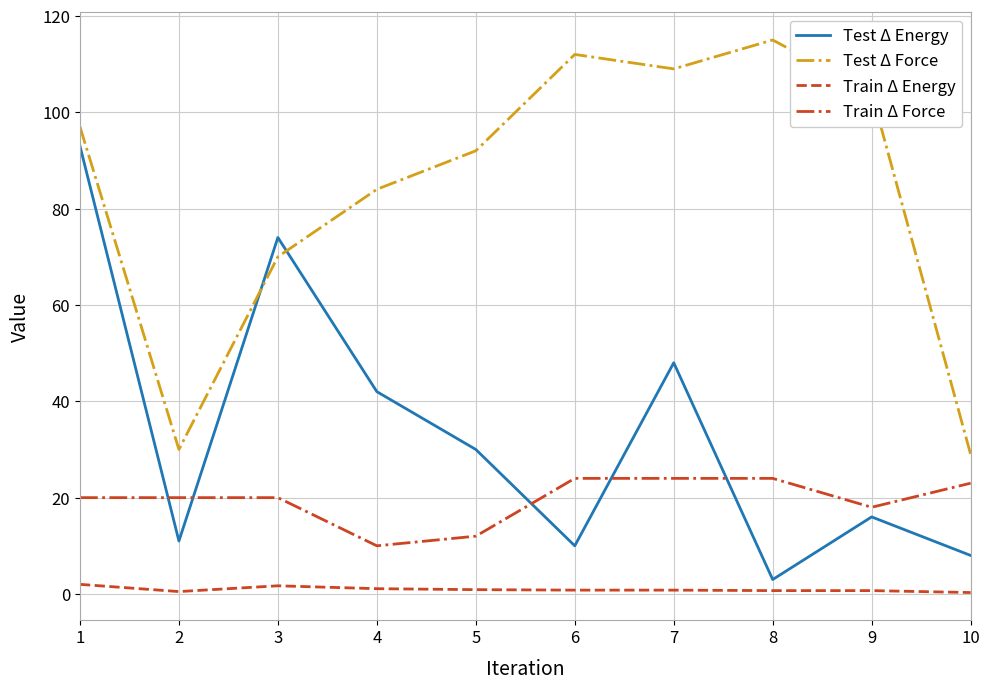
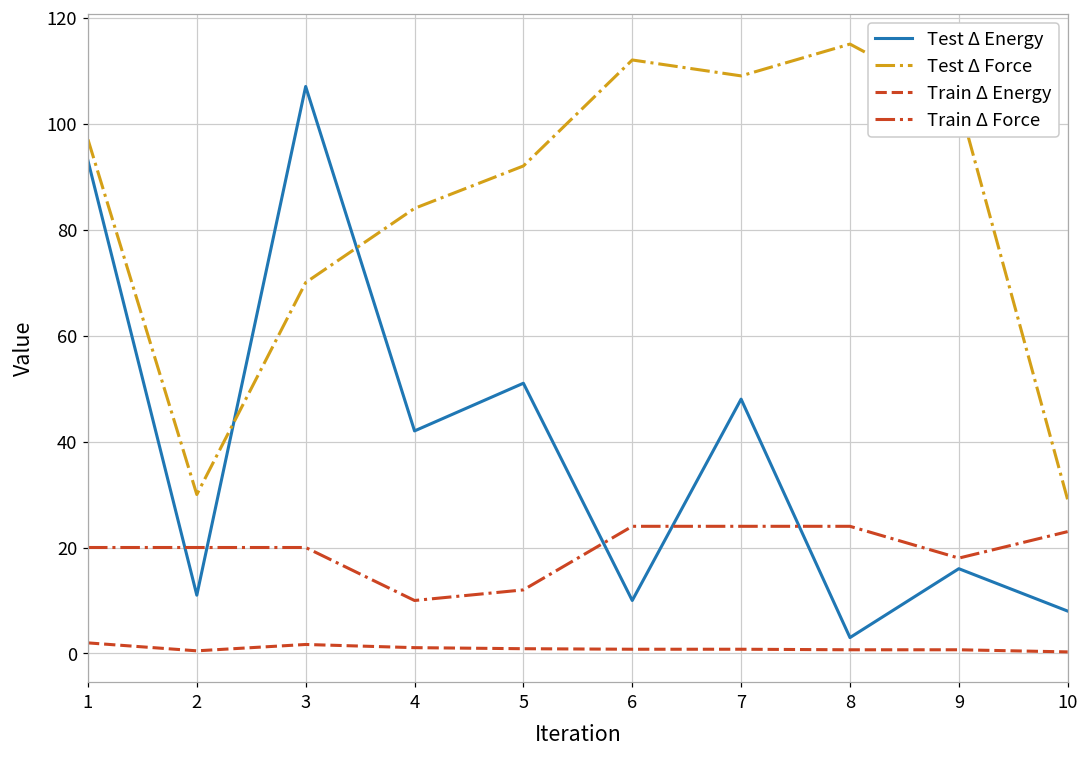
  {
    "Test Δ Energy": {
      "1": 93,
      "2": 11,
-     "3": 74,
+     "3": 107,
      "4": 42,
-     "5": 30,
+     "5": 51,
      "6": 10,
      "7": 48,
      "8": 3,
      "9": 16,
      "10": 8
    },
    "Test Δ Force": {
      "1": 97,
      "2": 30,
      "3": 70,
      "4": 84,
      "5": 92,
      "6": 112,
      "7": 109,
      "8": 115,
      "10": 29
    }
  }
